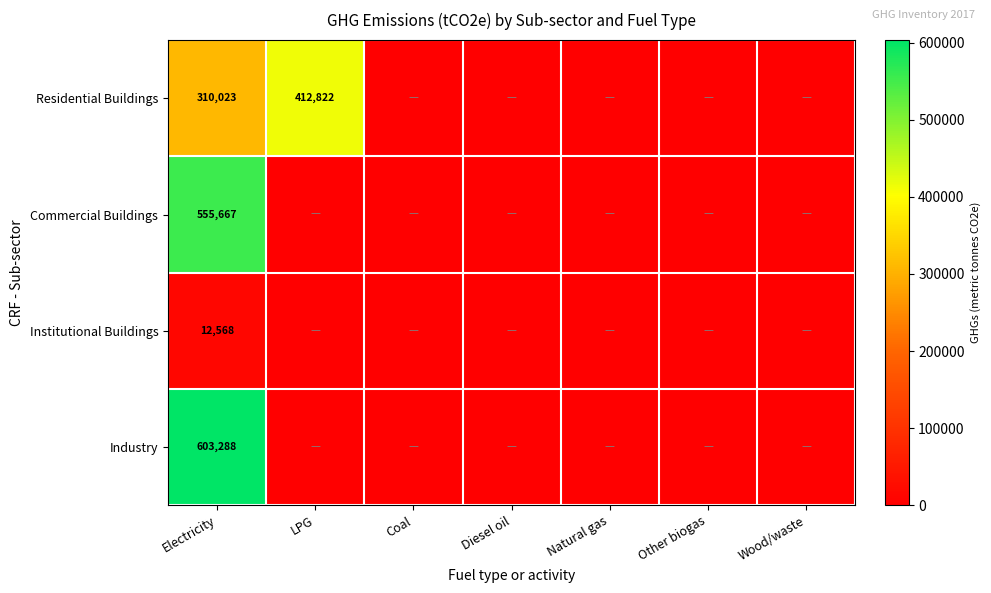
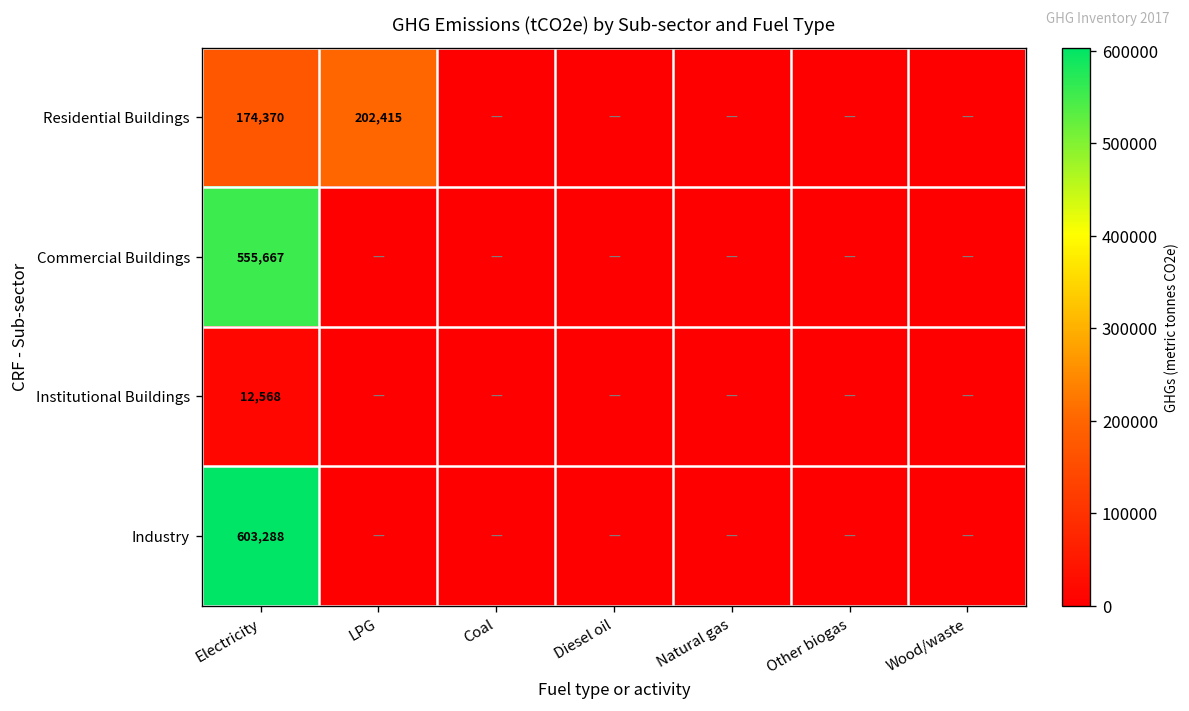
  {
    "Residential Buildings": {
-     "Electricity": "310,023",
-     "LPG": "412,822"
+     "Electricity": "174,370",
+     "LPG": "202,415"
    },
    "Commercial Buildings": {
      "Electricity": "555,667"
    },
    "Institutional Buildings": {
      "Electricity": "12,568"
    },
    "Industry": {
      "Electricity": "603,288"
    }
  }
